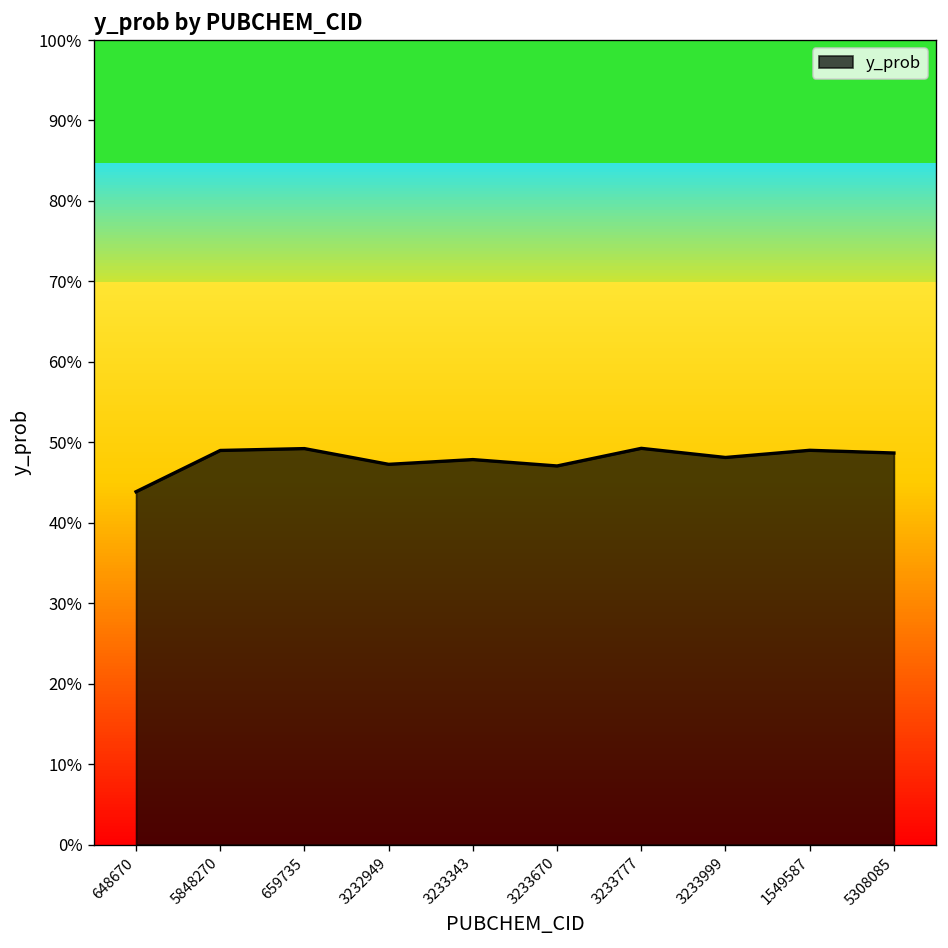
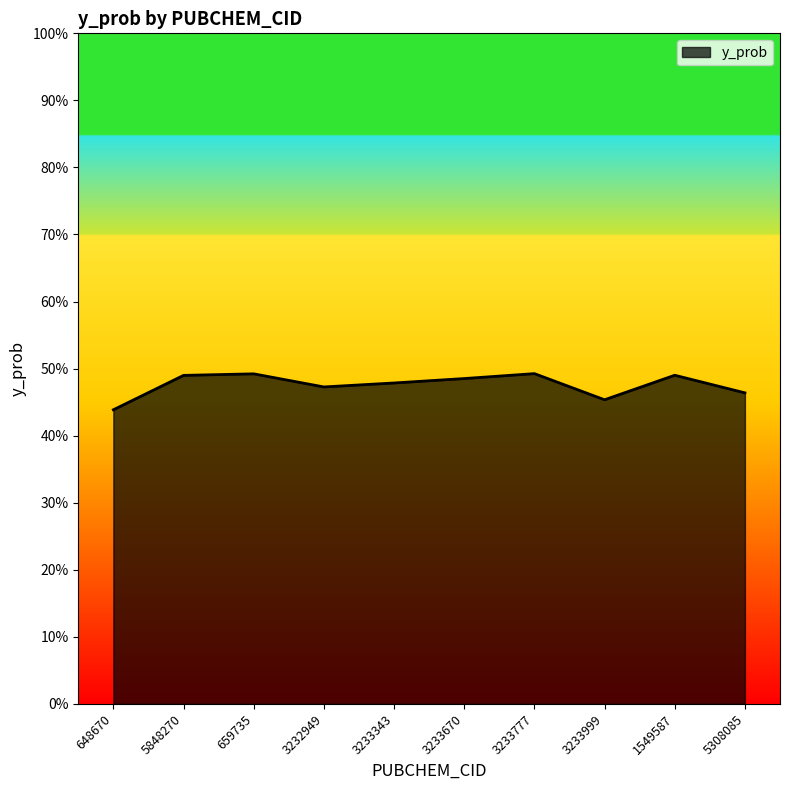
  {
    "648670": "44%",
    "5848270": "49%",
    "659735": "49%",
    "3232949": "47%",
    "3233343": "48%",
-   "3233670": "47%",
+   "3233670": "49%",
    "3233777": "49%",
-   "3233999": "48%",
+   "3233999": "45%",
    "1549587": "49%",
-   "5308085": "49%"
+   "5308085": "46%"
  }
